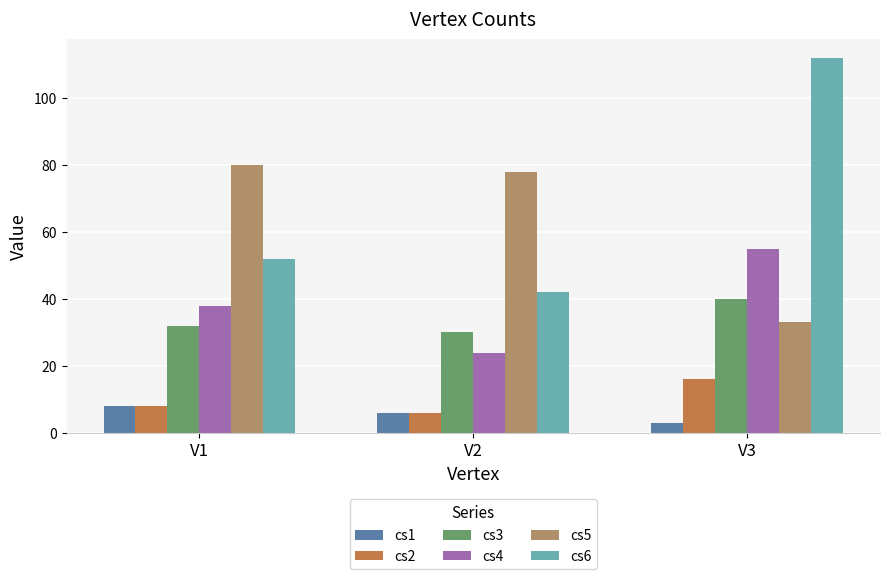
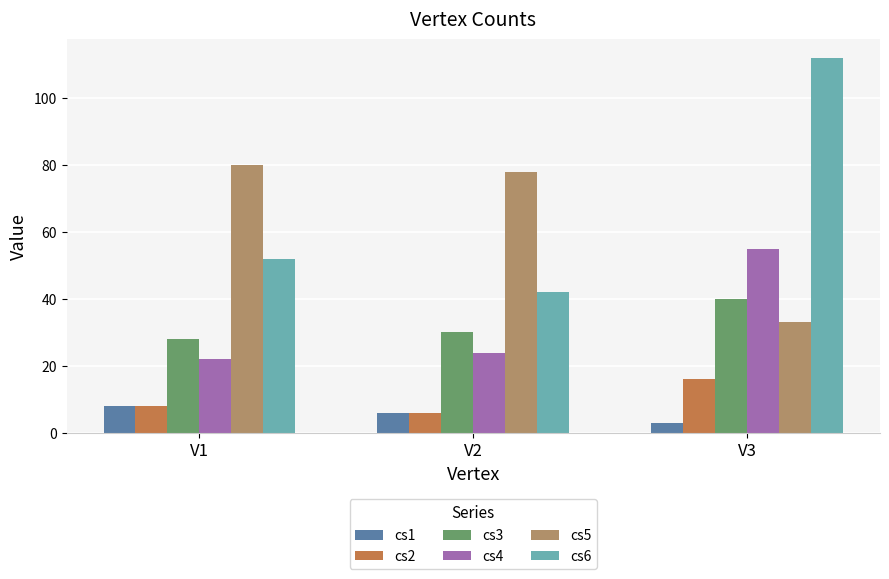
  {
    "cs3": {
-     "V1": 32,
+     "V1": 28,
      "V2": 30,
      "V3": 40
    },
    "cs4": {
-     "V1": 38,
+     "V1": 22,
      "V2": 24,
      "V3": 55
    }
  }
